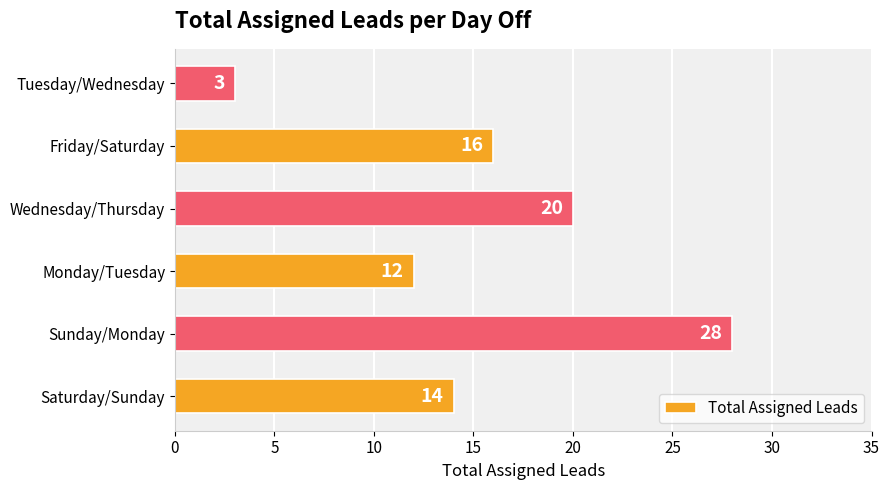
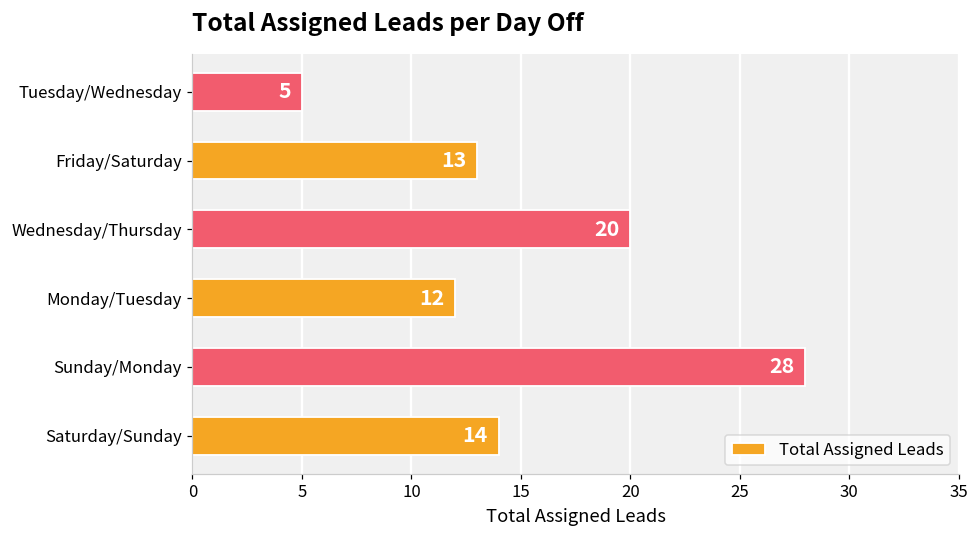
  {
-   "Tuesday/Wednesday": 3,
-   "Friday/Saturday": 16,
+   "Tuesday/Wednesday": 5,
+   "Friday/Saturday": 13,
    "Wednesday/Thursday": 20,
    "Monday/Tuesday": 12,
    "Sunday/Monday": 28,
    "Saturday/Sunday": 14
  }
